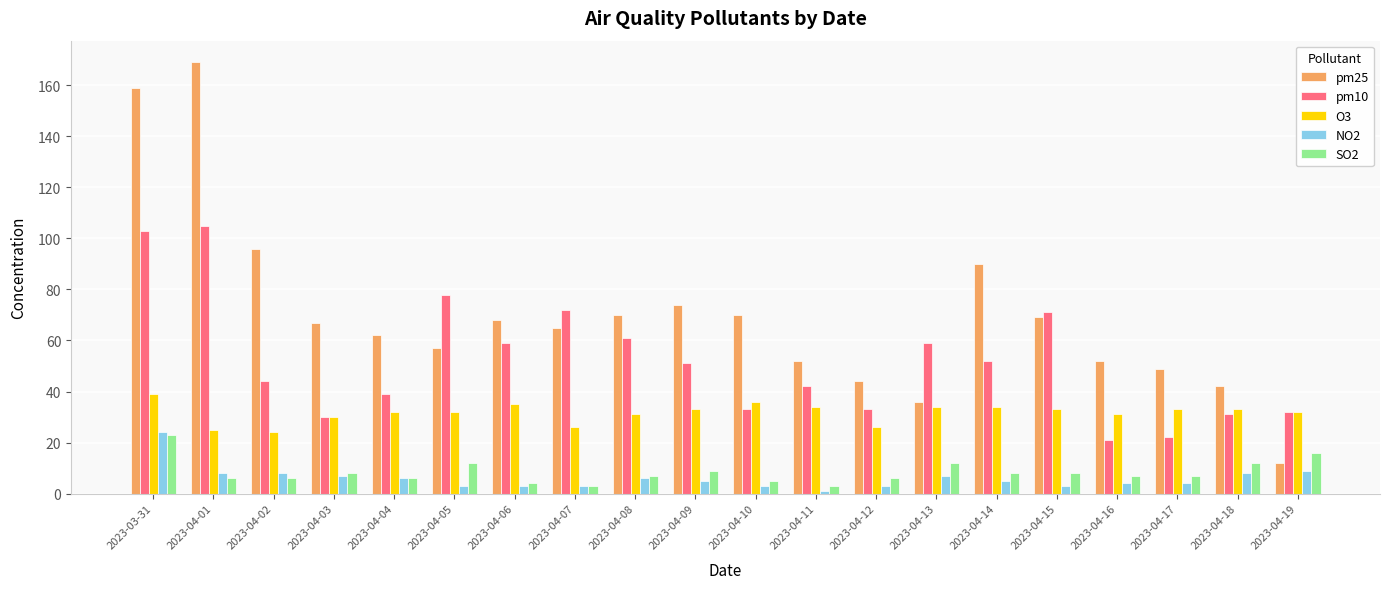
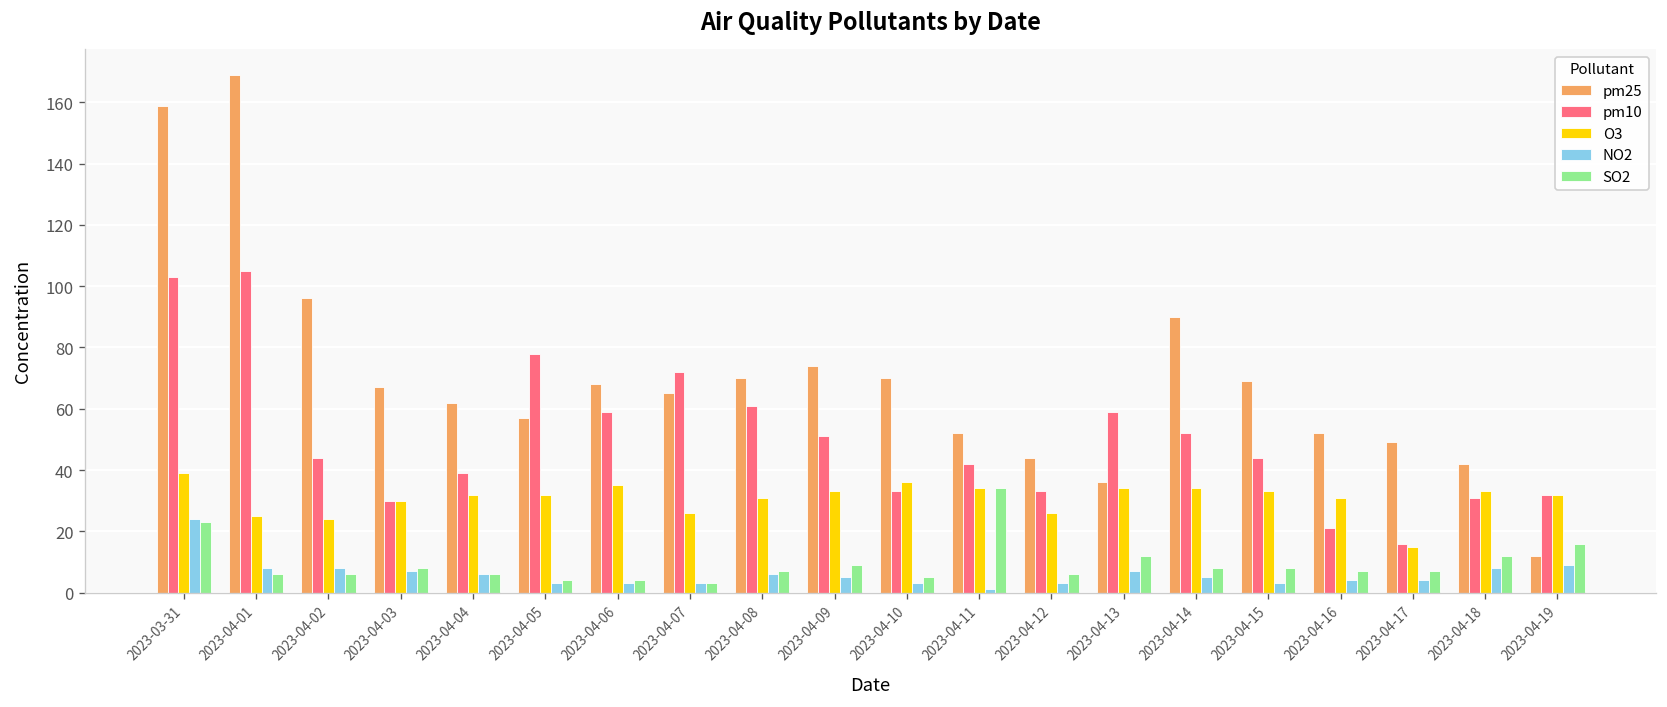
  {
    "pm25": {
      "2023-03-31": 159,
      "2023-04-01": 169,
      "2023-04-02": 96,
      "2023-04-03": 67,
      "2023-04-04": 62,
      "2023-04-05": 57,
      "2023-04-06": 68,
      "2023-04-07": 65,
      "2023-04-08": 70,
      "2023-04-09": 74,
      "2023-04-10": 70,
      "2023-04-11": 52,
      "2023-04-12": 44,
      "2023-04-13": 36,
      "2023-04-14": 90,
      "2023-04-15": 69,
      "2023-04-16": 52,
      "2023-04-17": 49,
      "2023-04-18": 42,
      "2023-04-19": 12
    },
    "pm10": {
      "2023-03-31": 103,
      "2023-04-01": 105,
      "2023-04-02": 44,
      "2023-04-03": 30,
      "2023-04-04": 39,
      "2023-04-05": 78,
      "2023-04-06": 59,
      "2023-04-07": 72,
      "2023-04-08": 61,
      "2023-04-09": 51,
      "2023-04-10": 33,
      "2023-04-11": 42,
      "2023-04-12": 33,
      "2023-04-13": 59,
      "2023-04-14": 52,
-     "2023-04-15": 71,
+     "2023-04-15": 44,
      "2023-04-16": 21,
-     "2023-04-17": 22,
+     "2023-04-17": 16,
      "2023-04-18": 31,
      "2023-04-19": 32
    },
    "O3": {
      "2023-03-31": 39,
      "2023-04-01": 25,
      "2023-04-02": 24,
      "2023-04-03": 30,
      "2023-04-04": 32,
      "2023-04-05": 32,
      "2023-04-06": 35,
      "2023-04-07": 26,
      "2023-04-08": 31,
      "2023-04-09": 33,
      "2023-04-10": 36,
      "2023-04-11": 34,
      "2023-04-12": 26,
      "2023-04-13": 34,
      "2023-04-14": 34,
      "2023-04-15": 33,
      "2023-04-16": 31,
-     "2023-04-17": 33,
+     "2023-04-17": 15,
      "2023-04-18": 33,
      "2023-04-19": 32
    },
    "NO2": {
      "2023-03-31": 24,
      "2023-04-01": 8,
      "2023-04-02": 8,
      "2023-04-03": 7,
      "2023-04-04": 6,
      "2023-04-05": 3,
      "2023-04-06": 3,
      "2023-04-07": 3,
      "2023-04-08": 6,
      "2023-04-09": 5,
      "2023-04-10": 3,
      "2023-04-11": 1,
      "2023-04-12": 3,
      "2023-04-13": 7,
      "2023-04-14": 5,
      "2023-04-15": 3,
      "2023-04-16": 4,
      "2023-04-17": 4,
      "2023-04-18": 8,
      "2023-04-19": 9
    },
    "SO2": {
      "2023-03-31": 23,
      "2023-04-01": 6,
      "2023-04-02": 6,
      "2023-04-03": 8,
      "2023-04-04": 6,
-     "2023-04-05": 12,
+     "2023-04-05": 4,
      "2023-04-06": 4,
      "2023-04-07": 3,
      "2023-04-08": 7,
      "2023-04-09": 9,
      "2023-04-10": 5,
-     "2023-04-11": 3,
+     "2023-04-11": 34,
      "2023-04-12": 6,
      "2023-04-13": 12,
      "2023-04-14": 8,
      "2023-04-15": 8,
      "2023-04-16": 7,
      "2023-04-17": 7,
      "2023-04-18": 12,
      "2023-04-19": 16
    }
  }
